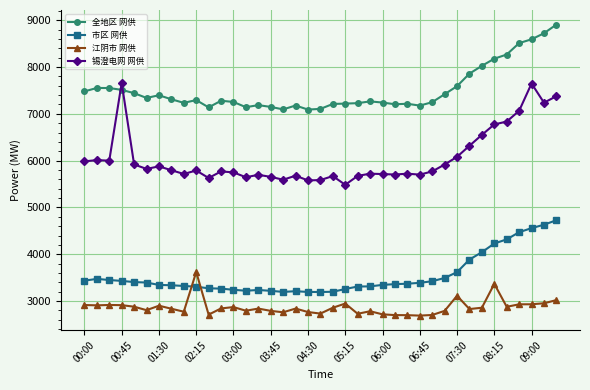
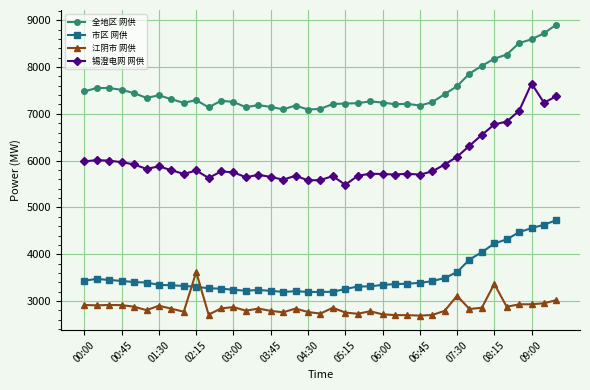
  {
    "江阴市 网供": {
      "00:00": 2900,
      "00:45": 2900,
      "01:30": 2900,
      "02:15": 3600,
      "03:00": 2900,
      "03:45": 2800,
      "04:30": 2800,
-     "05:15": 2900,
+     "05:15": 2800,
      "06:00": 2700,
      "06:45": 2700,
      "07:30": 3100,
      "08:15": 3400,
      "09:00": 2900
    },
    "锡澄电网 网供": {
      "00:00": 6000,
-     "00:45": 7700,
+     "00:45": 6000,
      "01:30": 5900,
      "02:15": 5800,
      "03:00": 5700,
      "03:45": 5700,
      "04:30": 5600,
      "05:15": 5500,
      "06:00": 5700,
      "06:45": 5700,
      "07:30": 6100,
      "08:15": 6800,
      "09:00": 7600
    }
  }
